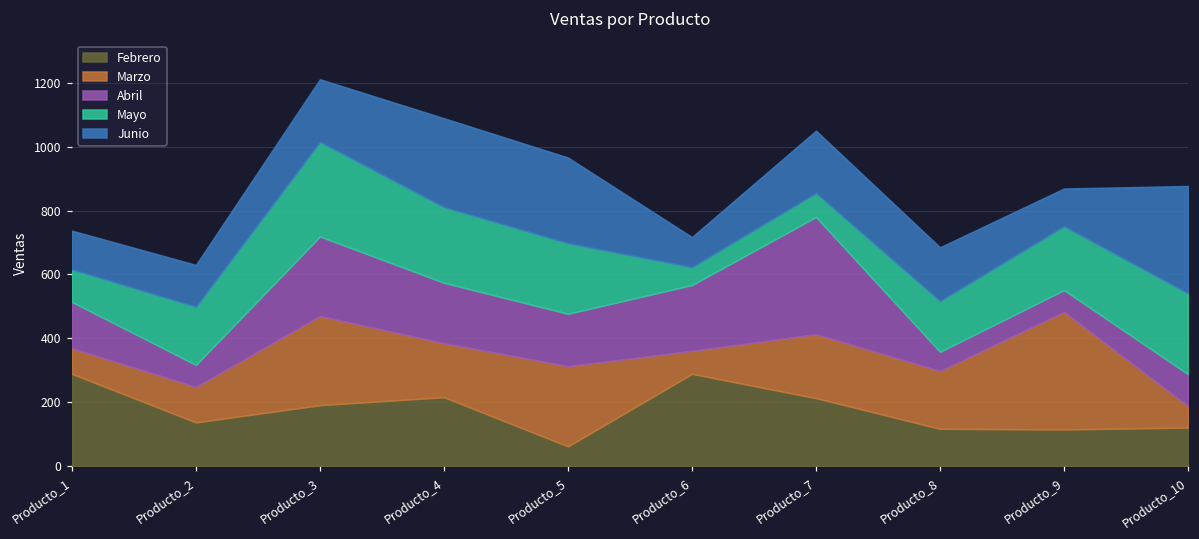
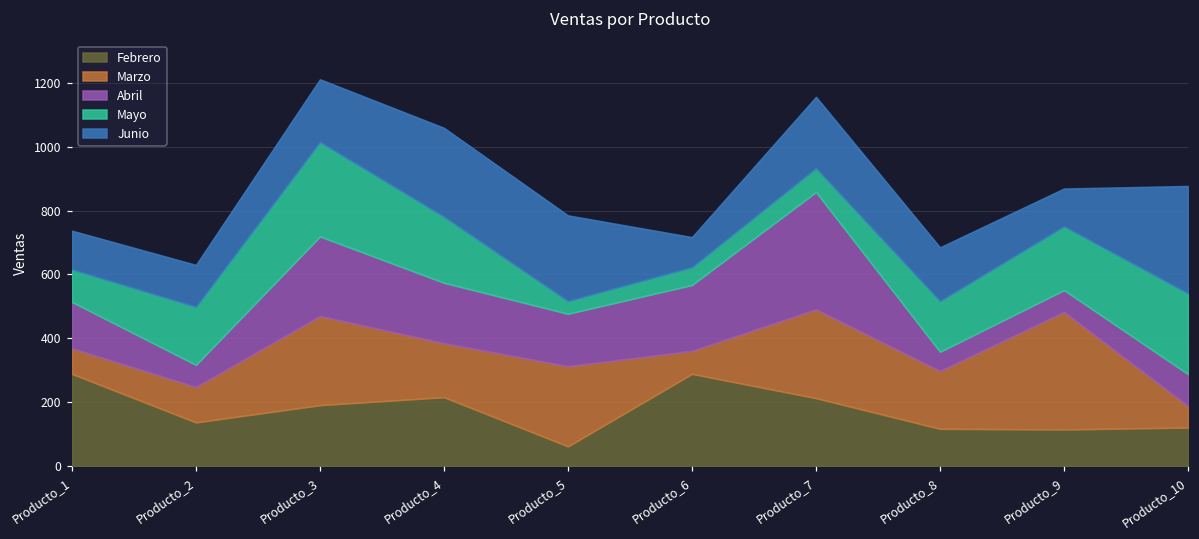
  {
    "Febrero": {
      "Producto_1": 290,
      "Producto_2": 140,
      "Producto_3": 190,
      "Producto_4": 220,
      "Producto_5": 60,
      "Producto_6": 290,
      "Producto_7": 210,
      "Producto_8": 120,
      "Producto_9": 120,
      "Producto_10": 120
    },
    "Marzo": {
      "Producto_1": 80,
      "Producto_2": 110,
      "Producto_3": 280,
      "Producto_4": 170,
      "Producto_5": 250,
      "Producto_6": 70,
-     "Producto_7": 200,
+     "Producto_7": 280,
      "Producto_8": 180,
      "Producto_9": 370,
      "Producto_10": 70
    },
    "Abril": {
      "Producto_1": 150,
      "Producto_2": 70,
      "Producto_3": 250,
      "Producto_4": 190,
      "Producto_5": 160,
      "Producto_6": 210,
      "Producto_7": 370,
      "Producto_8": 60,
      "Producto_9": 70,
      "Producto_10": 100
    },
    "Mayo": {
      "Producto_1": 100,
      "Producto_2": 180,
      "Producto_3": 300,
-     "Producto_4": 240,
-     "Producto_5": 220,
+     "Producto_4": 210,
+     "Producto_5": 40,
      "Producto_6": 60,
      "Producto_7": 80,
      "Producto_8": 160,
      "Producto_9": 200,
      "Producto_10": 250
    },
    "Junio": {
      "Producto_1": 120,
      "Producto_2": 130,
      "Producto_3": 200,
      "Producto_4": 280,
      "Producto_5": 270,
      "Producto_6": 90,
-     "Producto_7": 200,
+     "Producto_7": 220,
      "Producto_8": 170,
      "Producto_9": 120,
      "Producto_10": 340
    }
  }
